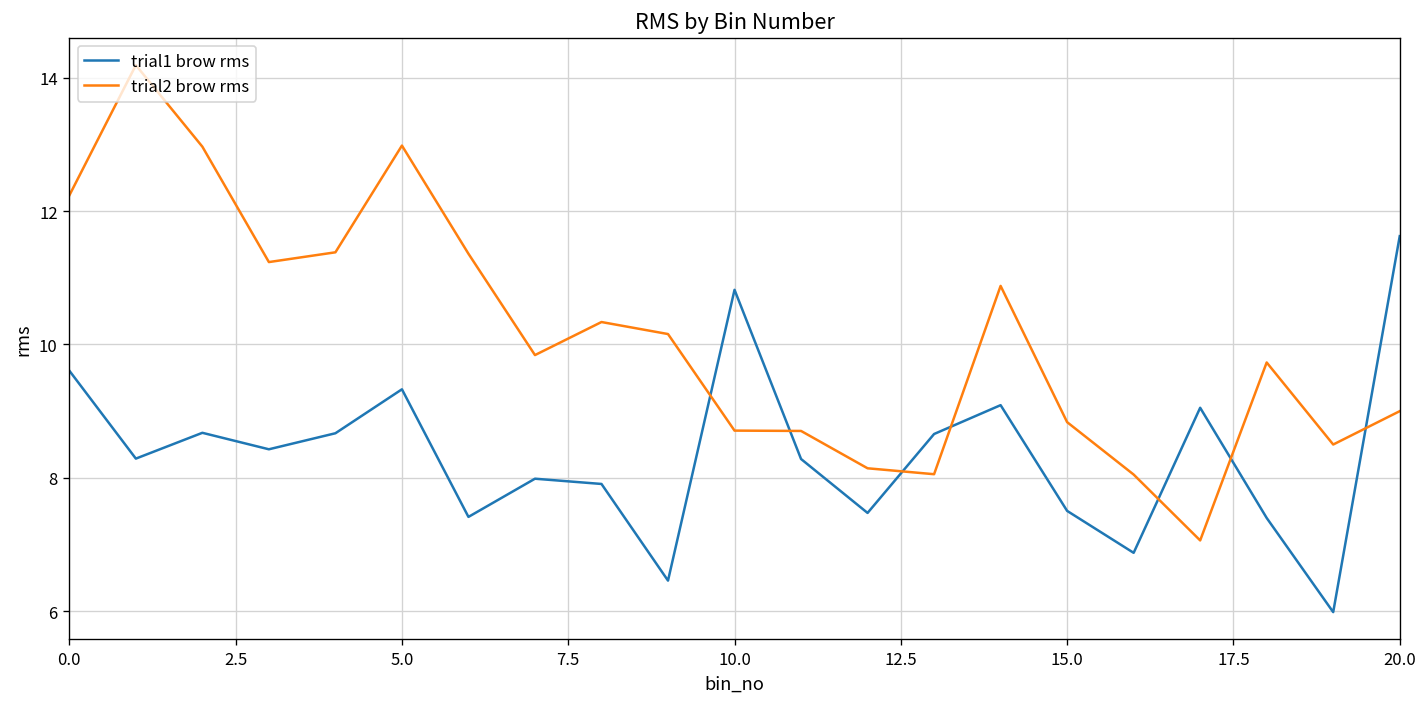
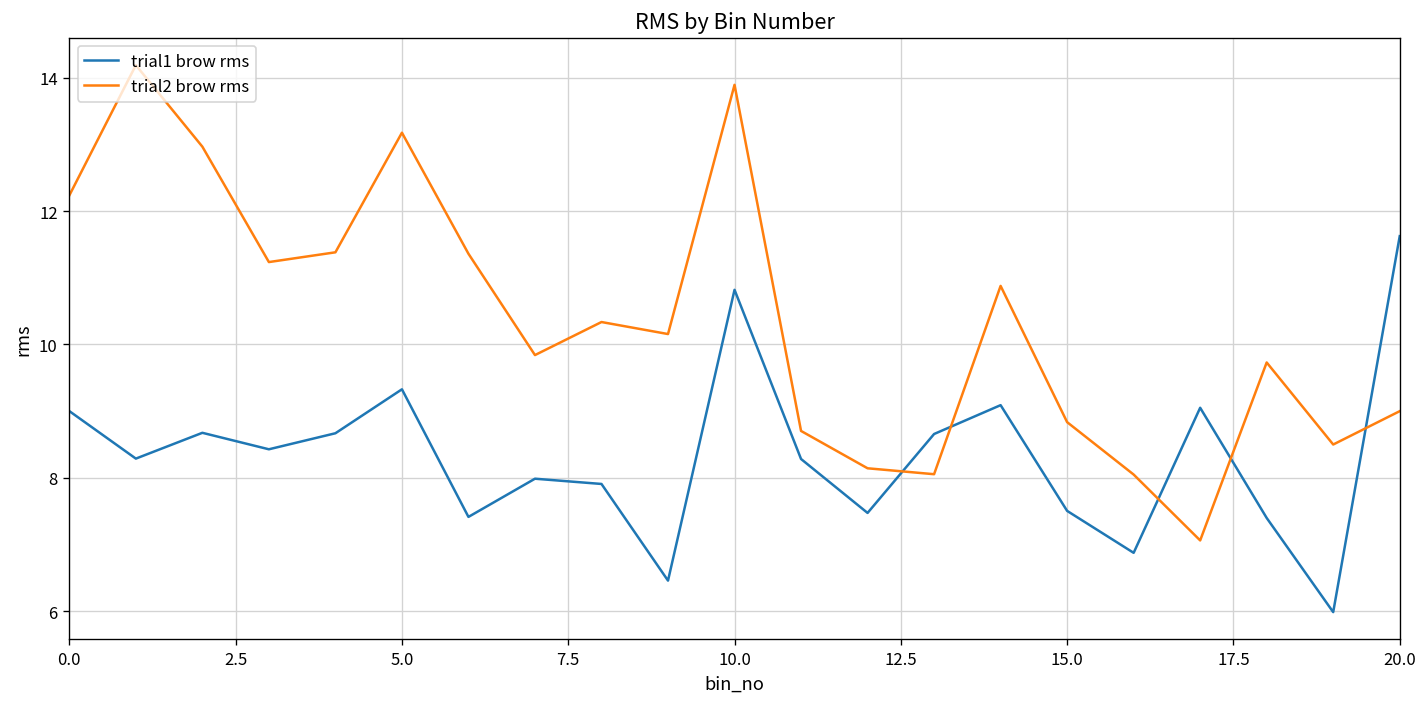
  {
    "trial1 brow rms": {
-     "0.0": 9.6,
+     "0.0": 9.0,
      "5.0": 9.3,
      "10.0": 10.8,
      "15.0": 7.5,
      "20.0": 11.6
    },
    "trial2 brow rms": {
      "0.0": 12.2,
-     "5.0": 13.0,
-     "10.0": 8.7,
+     "5.0": 13.2,
+     "10.0": 13.9,
      "15.0": 8.8,
      "20.0": 9.0
    }
  }
